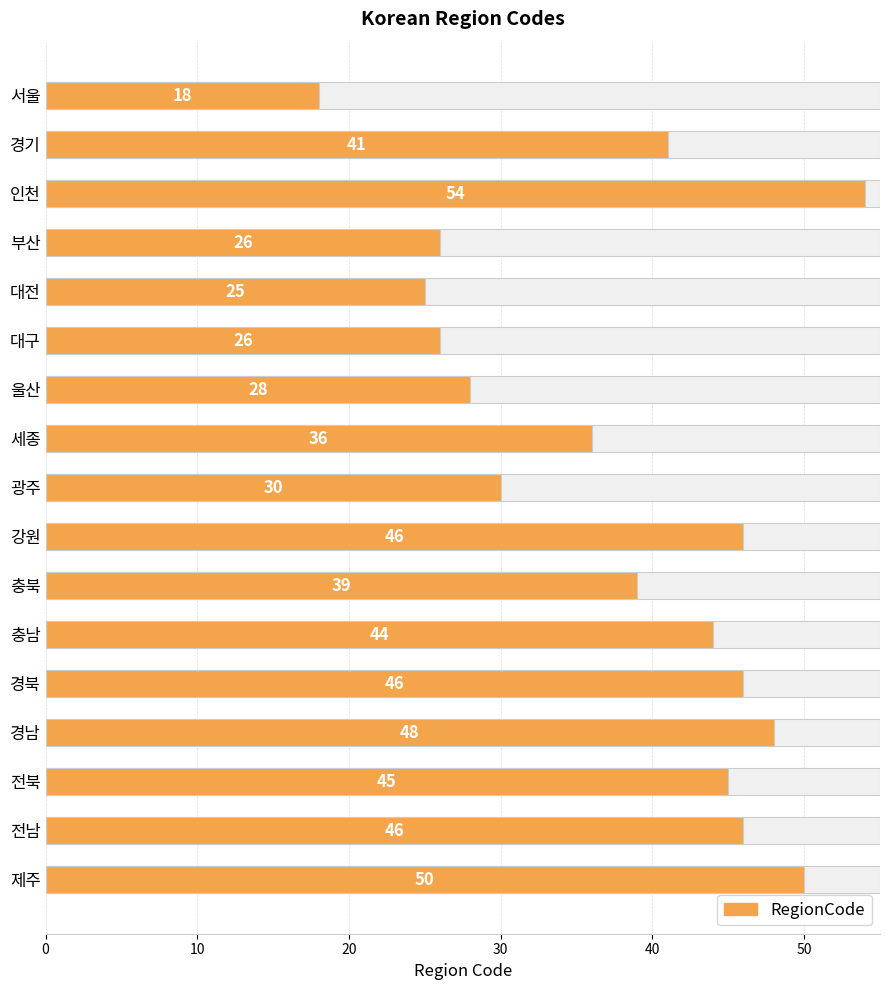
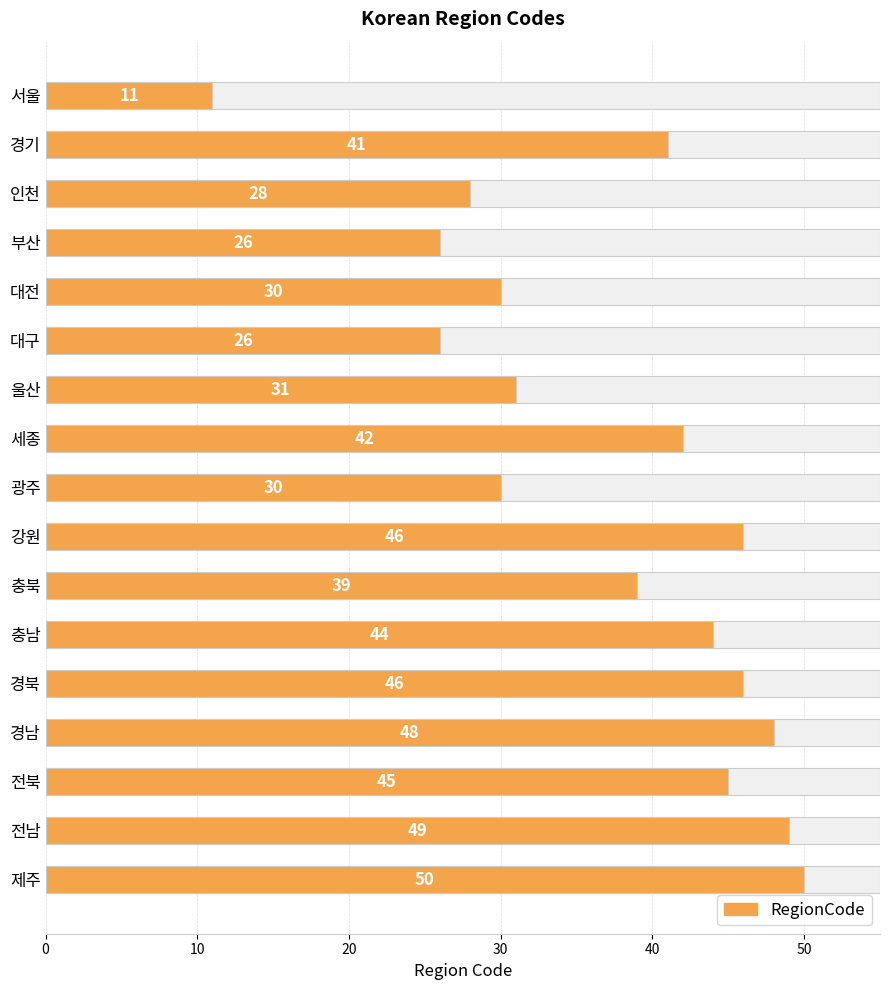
  {
    "RegionCode": {
-     "서울": 18,
-     "인천": 54,
-     "대전": 25,
-     "울산": 28,
-     "세종": 36,
-     "전남": 46
+     "서울": 11,
+     "인천": 28,
+     "대전": 30,
+     "울산": 31,
+     "세종": 42,
+     "전남": 49
    }
  }
